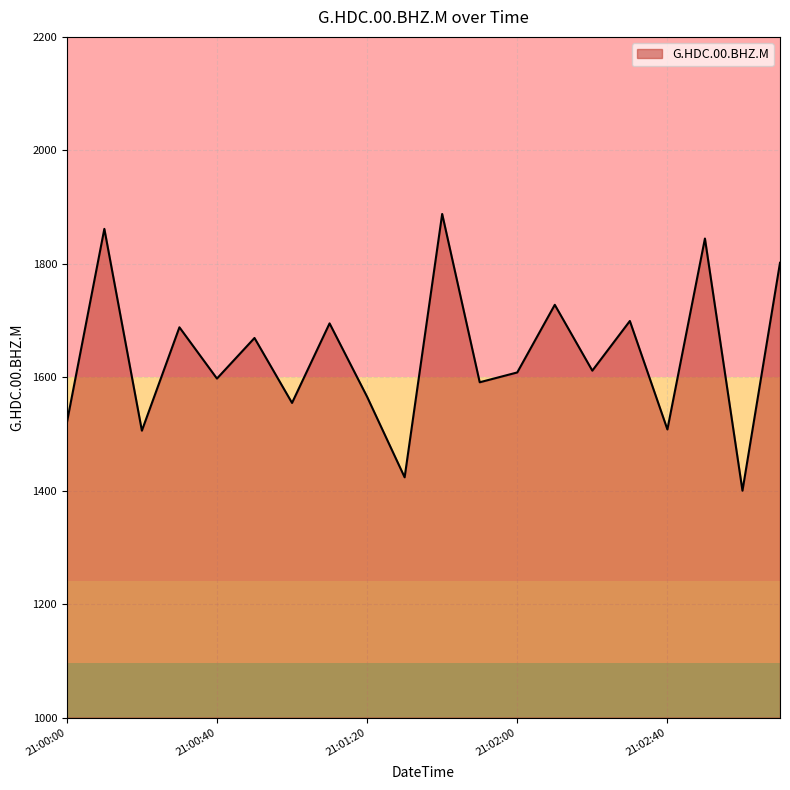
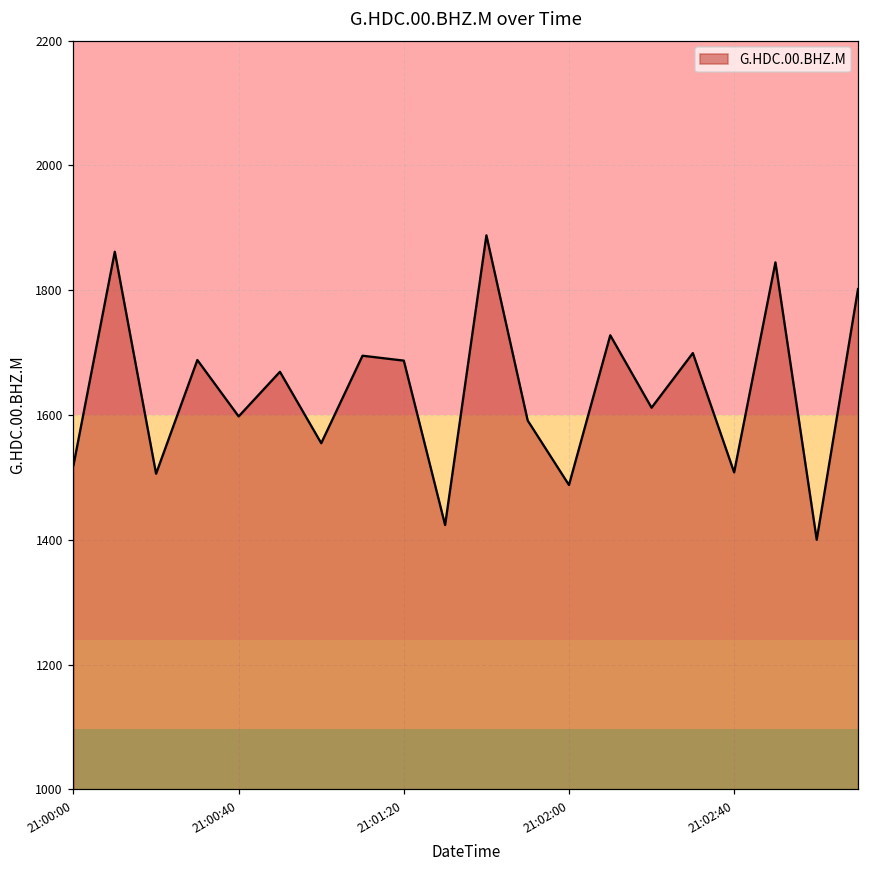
  {
    "21:00:00": 1520,
    "21:00:40": 1600,
-   "21:01:20": 1570,
-   "21:02:00": 1610,
+   "21:01:20": 1690,
+   "21:02:00": 1490,
    "21:02:40": 1510
  }
